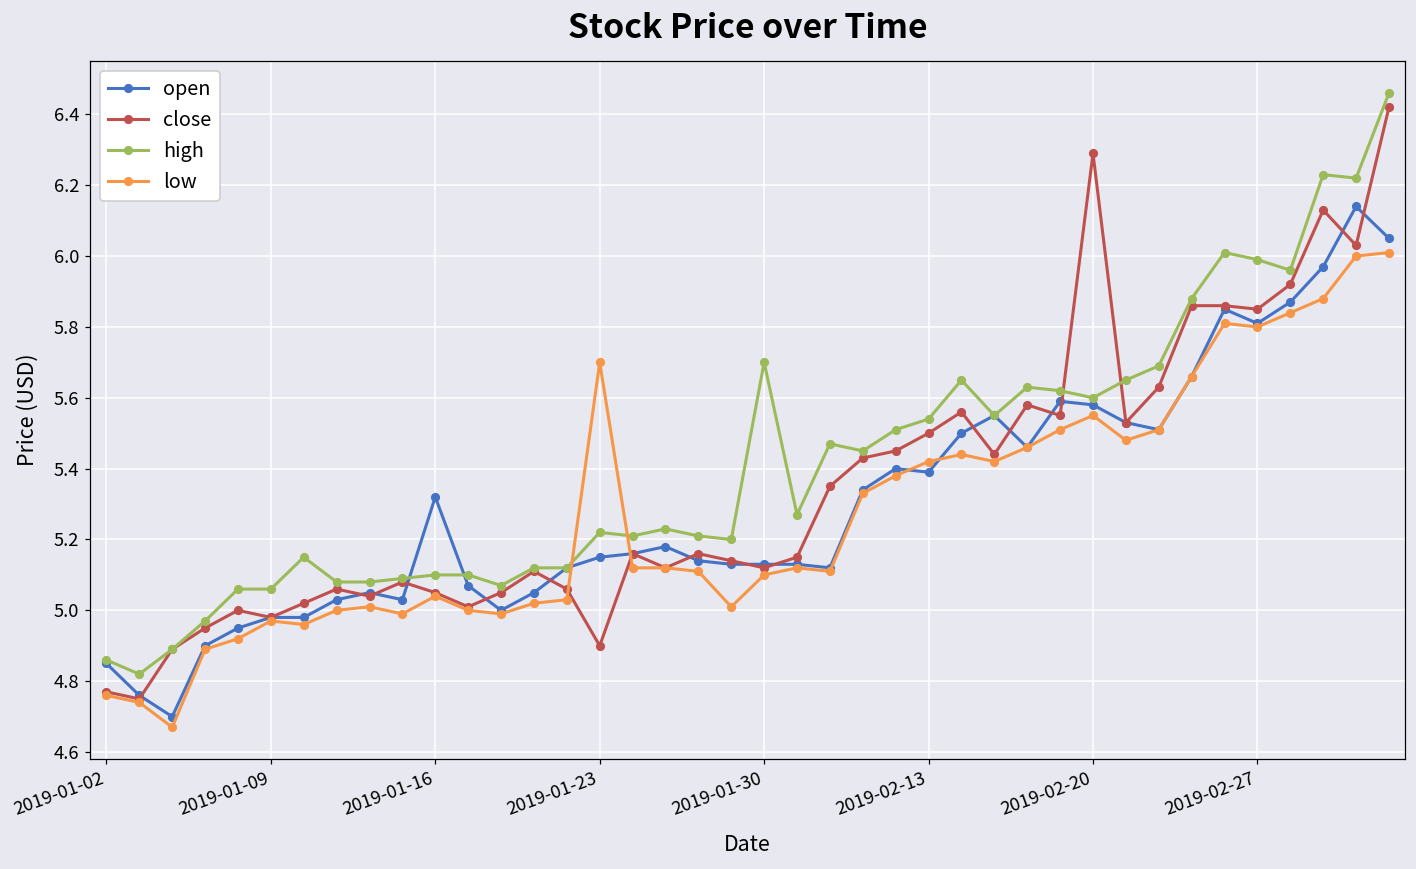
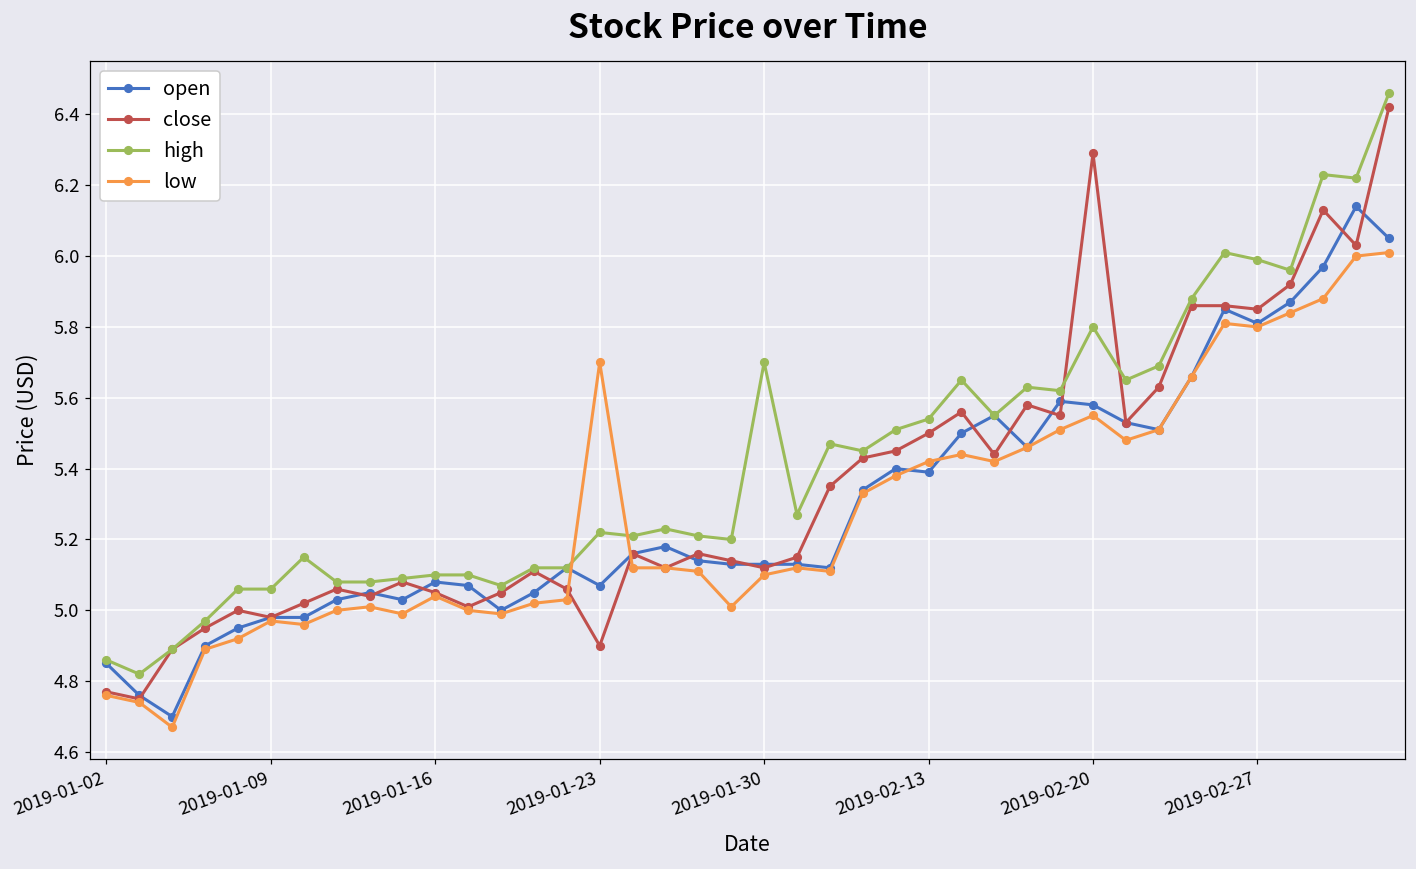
  {
    "open": {
      "2019-01-02": 4.85,
-     "2019-01-16": 5.32,
-     "2019-01-23": 5.15,
+     "2019-01-16": 5.08,
+     "2019-01-23": 5.07,
      "2019-01-30": 5.13,
      "2019-02-13": 5.39,
      "2019-02-20": 5.58,
      "2019-02-27": 5.81
    },
    "close": {
      "2019-01-02": 4.77,
      "2019-01-16": 5.05,
      "2019-01-23": 4.90,
      "2019-01-30": 5.12,
      "2019-02-13": 5.50,
      "2019-02-20": 6.29,
      "2019-02-27": 5.85
    },
    "high": {
      "2019-01-02": 4.86,
      "2019-01-09": 5.06,
      "2019-01-16": 5.1,
      "2019-01-23": 5.22,
      "2019-01-30": 5.7,
      "2019-02-13": 5.54,
-     "2019-02-20": 5.6,
+     "2019-02-20": 5.8,
      "2019-02-27": 5.99
    },
    "low": {
      "2019-01-02": 4.76,
      "2019-01-09": 4.97,
      "2019-01-16": 5.04,
      "2019-01-23": 5.70,
      "2019-01-30": 5.10,
      "2019-02-13": 5.42,
      "2019-02-20": 5.55,
      "2019-02-27": 5.80
    }
  }
